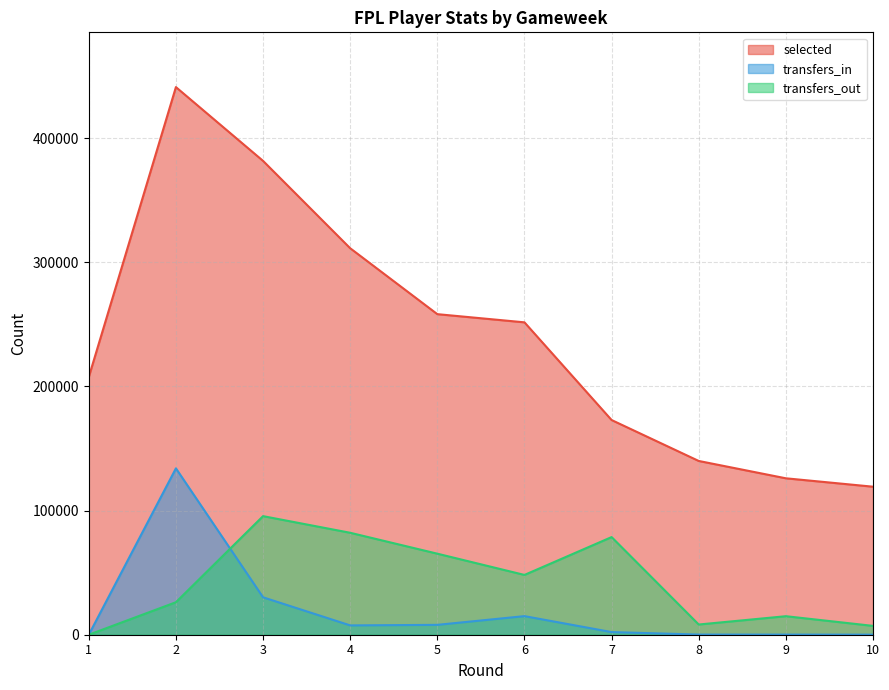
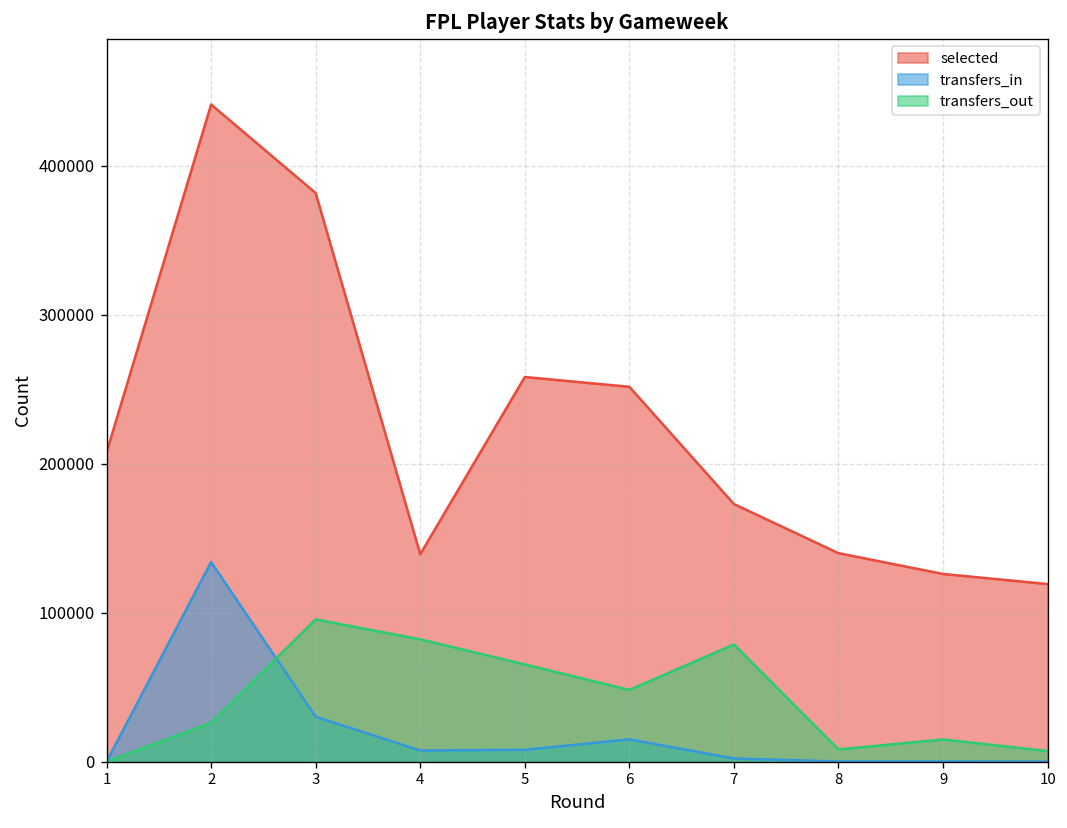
  {
    "selected": {
      "1": 208000,
      "2": 441000,
      "3": 382000,
-     "4": 311000,
+     "4": 139000,
      "5": 258000,
      "6": 252000,
      "7": 173000,
      "8": 140000,
      "9": 126000,
      "10": 119000
    },
    "transfers_in": {
      "2": 134000,
      "3": 30000,
      "4": 8000,
      "5": 8000,
      "6": 15000,
      "7": 2000,
      "8": 0,
      "9": 0,
      "10": 0
    },
    "transfers_out": {
      "2": 26000,
      "3": 96000,
      "4": 82000,
      "5": 65000,
      "6": 48000,
      "7": 79000,
      "8": 8000,
      "9": 15000,
      "10": 7000
    }
  }
